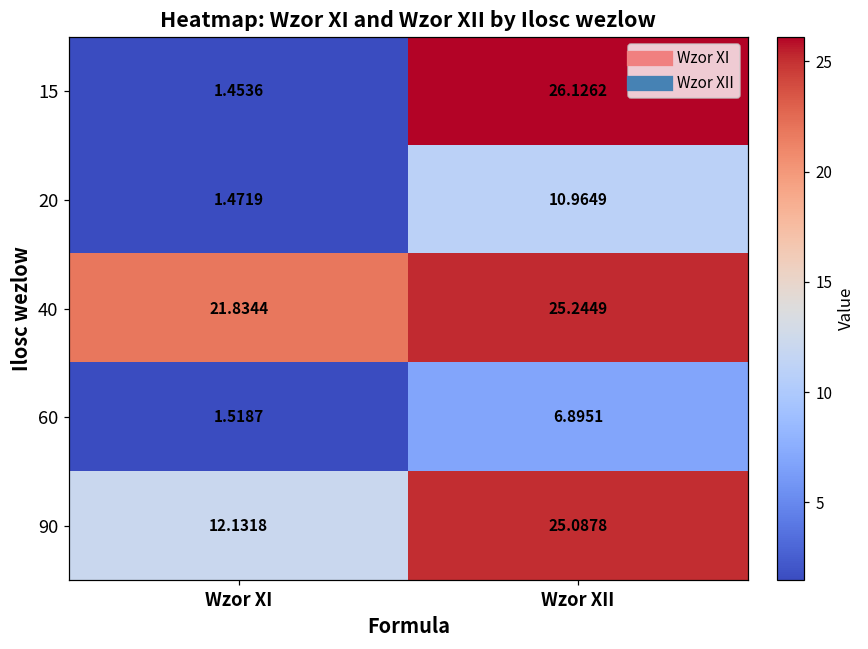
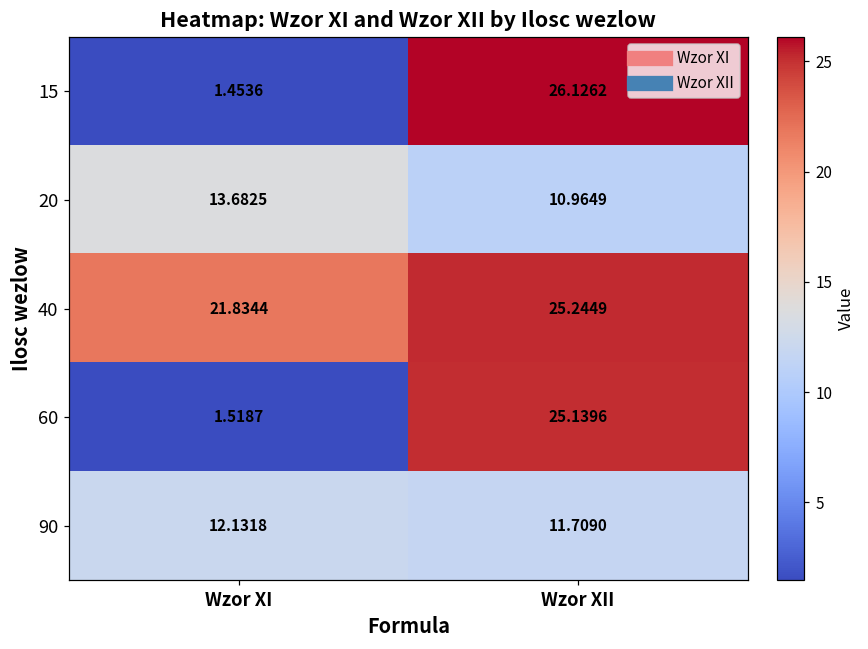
  {
    "15": {
      "Wzor XI": 1.4536,
      "Wzor XII": 26.1262
    },
    "20": {
-     "Wzor XI": 1.4719,
+     "Wzor XI": 13.6825,
      "Wzor XII": 10.9649
    },
    "40": {
      "Wzor XI": 21.8344,
      "Wzor XII": 25.2449
    },
    "60": {
      "Wzor XI": 1.5187,
-     "Wzor XII": 6.8951
+     "Wzor XII": 25.1396
    },
    "90": {
      "Wzor XI": 12.1318,
-     "Wzor XII": 25.0878
+     "Wzor XII": 11.7090
    }
  }
